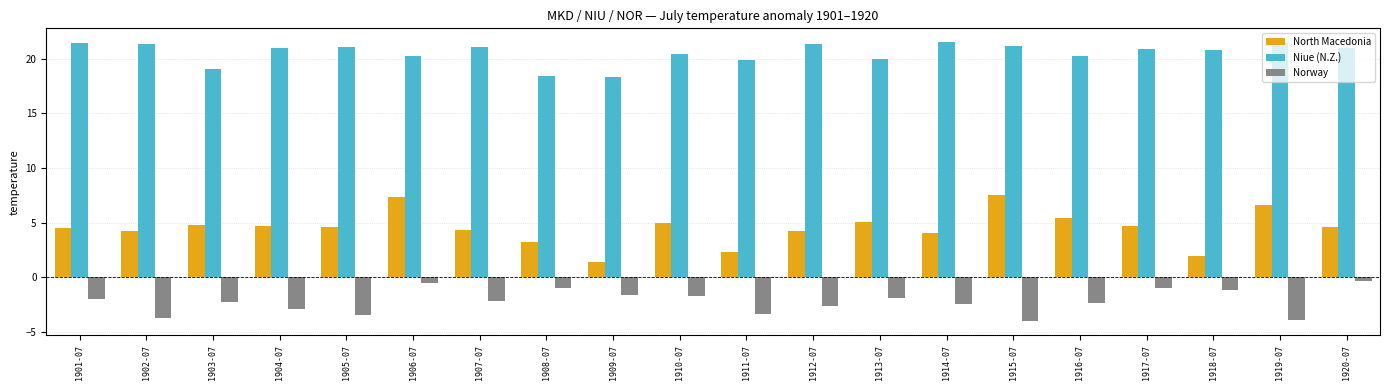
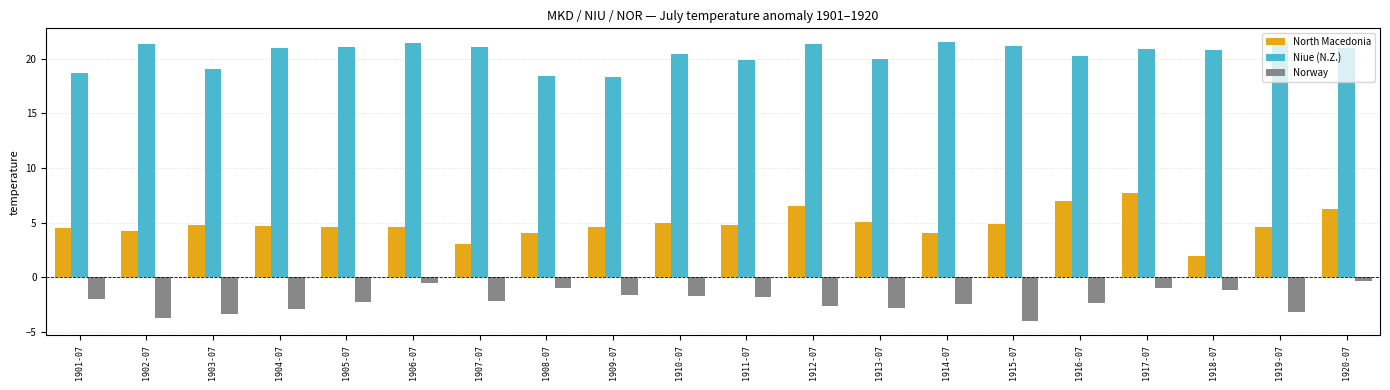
  {
    "North Macedonia": {
      "1901-07": 4.5,
      "1902-07": 4.2,
      "1903-07": 4.8,
      "1904-07": 4.7,
      "1905-07": 4.6,
-     "1906-07": 7.3,
-     "1907-07": 4.3,
-     "1908-07": 3.2,
-     "1909-07": 1.4,
+     "1906-07": 4.6,
+     "1907-07": 3.0,
+     "1908-07": 4.1,
+     "1909-07": 4.6,
      "1910-07": 5.0,
-     "1911-07": 2.3,
-     "1912-07": 4.2,
+     "1911-07": 4.8,
+     "1912-07": 6.5,
      "1913-07": 5.1,
      "1914-07": 4.1,
-     "1915-07": 7.5,
-     "1916-07": 5.4,
-     "1917-07": 4.7,
+     "1915-07": 4.8,
+     "1916-07": 7.0,
+     "1917-07": 7.7,
      "1918-07": 1.9,
-     "1919-07": 6.6,
-     "1920-07": 4.6
+     "1919-07": 4.6,
+     "1920-07": 6.2
    },
    "Niue (N.Z.)": {
-     "1901-07": 21.4,
+     "1901-07": 18.7,
      "1902-07": 21.4,
      "1903-07": 19.0,
      "1904-07": 21.0,
      "1905-07": 21.0,
-     "1906-07": 20.3,
+     "1906-07": 21.4,
      "1907-07": 21.1,
      "1908-07": 18.4,
      "1909-07": 18.3,
      "1910-07": 20.4,
      "1911-07": 19.9,
      "1912-07": 21.3,
      "1913-07": 20.0,
      "1914-07": 21.5,
      "1915-07": 21.2,
      "1916-07": 20.3,
      "1917-07": 20.9,
      "1918-07": 20.7
    },
    "Norway": {
      "1901-07": -2.0,
      "1902-07": -3.7,
-     "1903-07": -2.2,
+     "1903-07": -3.3,
      "1904-07": -2.9,
-     "1905-07": -3.5,
+     "1905-07": -2.3,
      "1906-07": -0.5,
      "1907-07": -2.2,
      "1908-07": -1.0,
      "1909-07": -1.6,
      "1910-07": -1.7,
-     "1911-07": -3.4,
+     "1911-07": -1.8,
      "1912-07": -2.6,
-     "1913-07": -1.9,
+     "1913-07": -2.9,
      "1914-07": -2.5,
      "1915-07": -4.0,
      "1916-07": -2.4,
      "1917-07": -1.0,
      "1918-07": -1.2,
-     "1919-07": -3.9,
+     "1919-07": -3.2,
      "1920-07": -0.4
    }
  }
